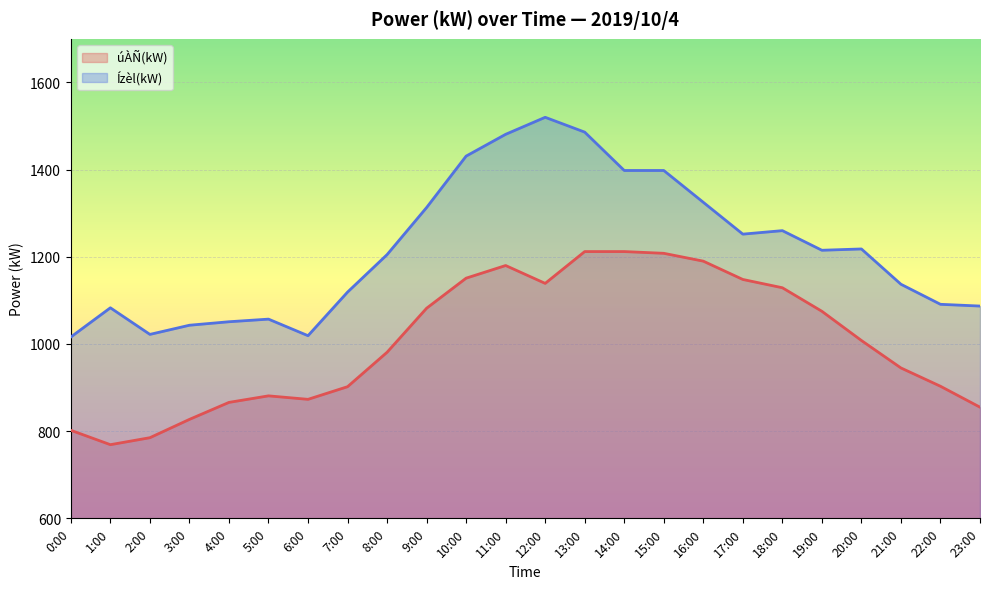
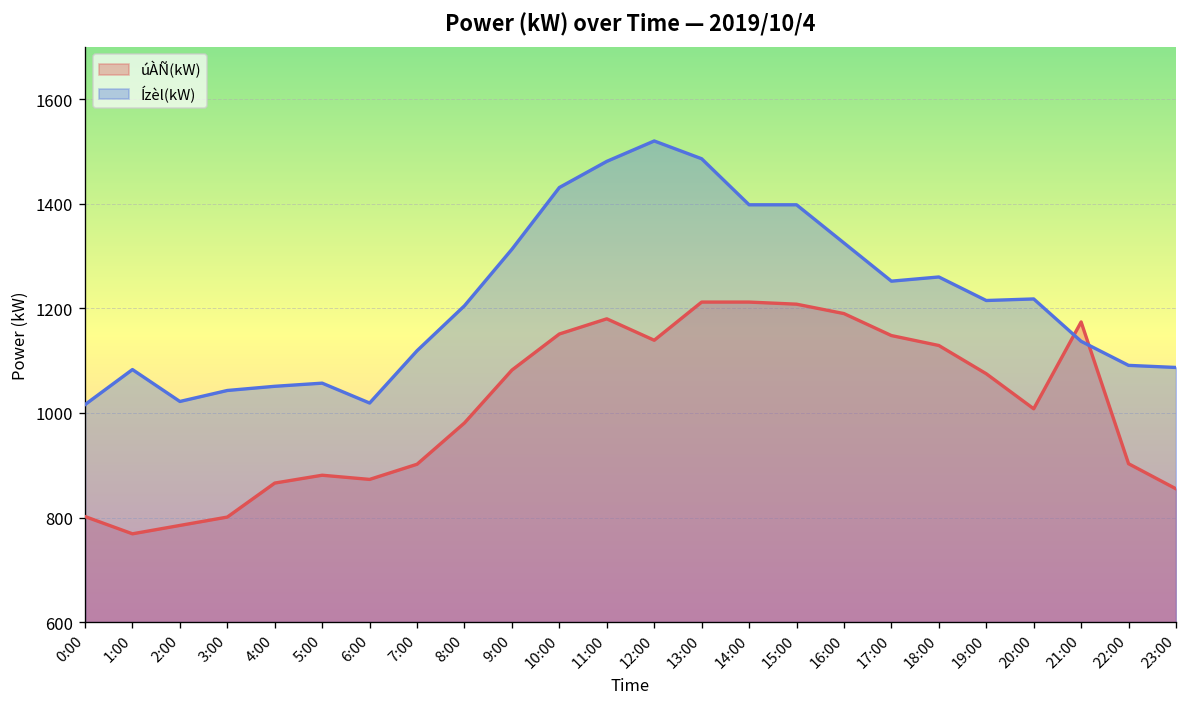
  {
    "úÀÑ(kW)": {
      "0:00": 800,
      "1:00": 770,
      "2:00": 790,
-     "3:00": 830,
+     "3:00": 800,
      "4:00": 870,
      "5:00": 880,
      "6:00": 870,
      "7:00": 900,
      "8:00": 980,
      "9:00": 1080,
      "10:00": 1150,
      "11:00": 1180,
      "12:00": 1140,
      "13:00": 1210,
      "14:00": 1210,
      "15:00": 1210,
      "16:00": 1190,
      "17:00": 1150,
      "18:00": 1130,
      "19:00": 1080,
      "20:00": 1010,
-     "21:00": 950,
+     "21:00": 1170,
      "22:00": 900,
      "23:00": 860
    },
    "Ízèl(kW)": {
      "0:00": 1020,
      "1:00": 1080,
      "2:00": 1020,
      "3:00": 1040,
      "4:00": 1050,
      "5:00": 1060,
      "6:00": 1020,
      "7:00": 1120,
      "8:00": 1210,
      "9:00": 1310,
      "10:00": 1430,
      "11:00": 1480,
      "12:00": 1520,
      "13:00": 1490,
      "14:00": 1400,
      "15:00": 1400,
      "16:00": 1330,
      "17:00": 1250,
      "18:00": 1260,
      "19:00": 1220,
      "20:00": 1220,
      "21:00": 1140,
      "22:00": 1090,
      "23:00": 1090
    }
  }
